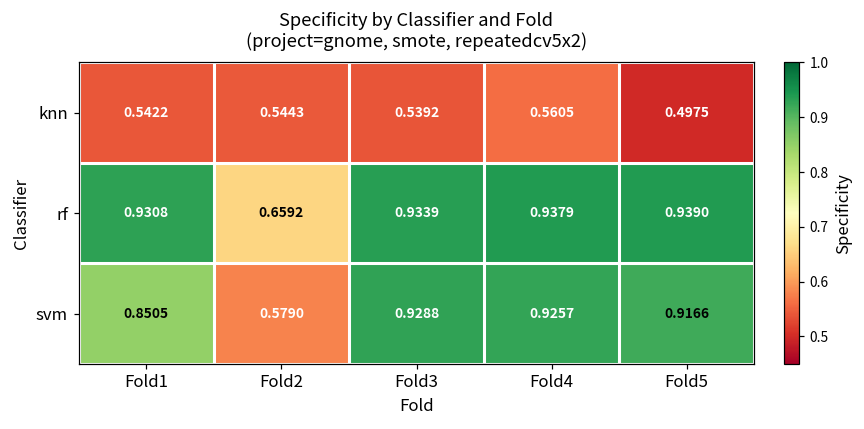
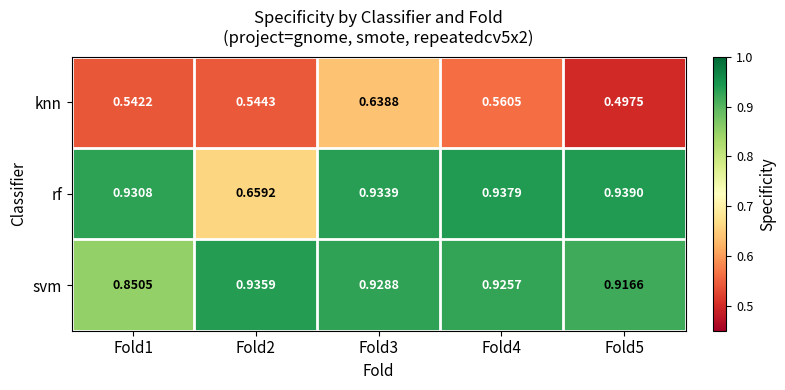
  {
    "knn": {
      "Fold1": 0.5422,
      "Fold2": 0.5443,
-     "Fold3": 0.5392,
+     "Fold3": 0.6388,
      "Fold4": 0.5605,
      "Fold5": 0.4975
    },
    "rf": {
      "Fold1": 0.9308,
      "Fold2": 0.6592,
      "Fold3": 0.9339,
      "Fold4": 0.9379,
      "Fold5": 0.9390
    },
    "svm": {
      "Fold1": 0.8505,
-     "Fold2": 0.5790,
+     "Fold2": 0.9359,
      "Fold3": 0.9288,
      "Fold4": 0.9257,
      "Fold5": 0.9166
    }
  }
